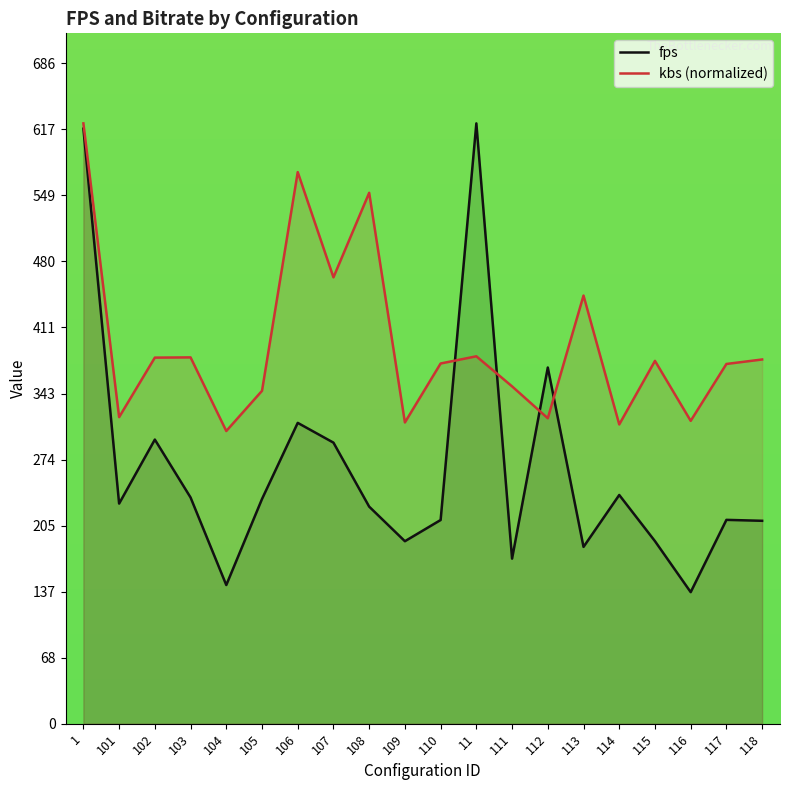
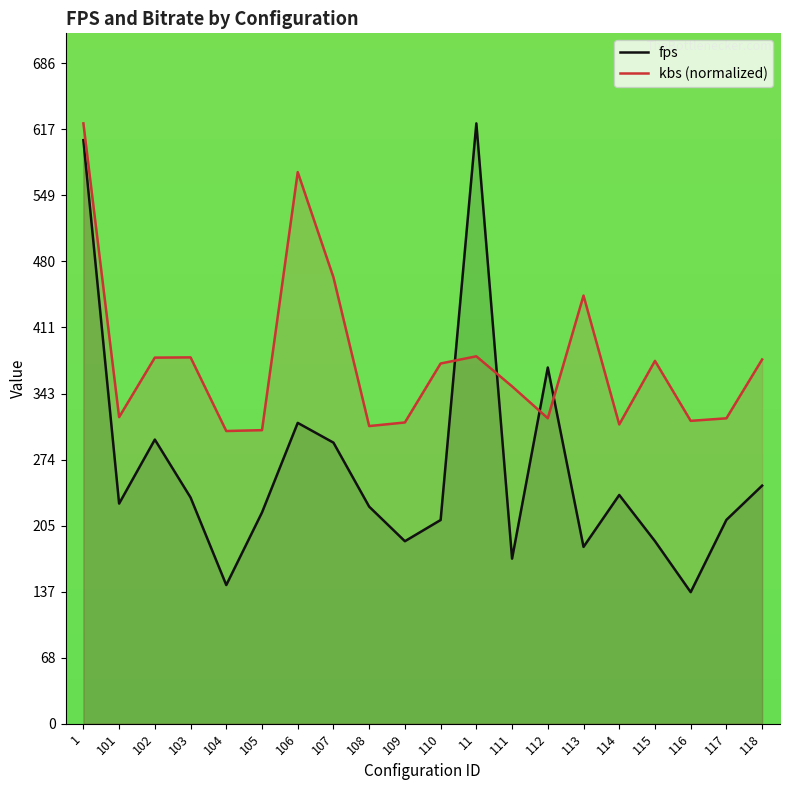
  {
    "fps": {
-     "1": 620,
+     "1": 610,
      "101": 230,
      "102": 300,
      "103": 240,
      "104": 140,
-     "105": 230,
+     "105": 220,
      "106": 310,
      "107": 290,
      "108": 230,
      "109": 190,
      "110": 210,
      "11": 620,
      "111": 170,
      "112": 370,
      "113": 180,
      "114": 240,
      "115": 190,
      "116": 140,
      "117": 210,
-     "118": 210
+     "118": 250
    },
    "kbs (normalized)": {
      "1": 620,
      "101": 320,
      "102": 380,
      "103": 380,
      "104": 300,
-     "105": 350,
+     "105": 310,
      "106": 570,
      "107": 460,
-     "108": 550,
+     "108": 310,
      "109": 310,
      "110": 370,
      "11": 380,
      "111": 350,
      "112": 320,
      "113": 450,
      "114": 310,
      "115": 380,
      "116": 310,
-     "117": 370,
+     "117": 320,
      "118": 380
    }
  }
